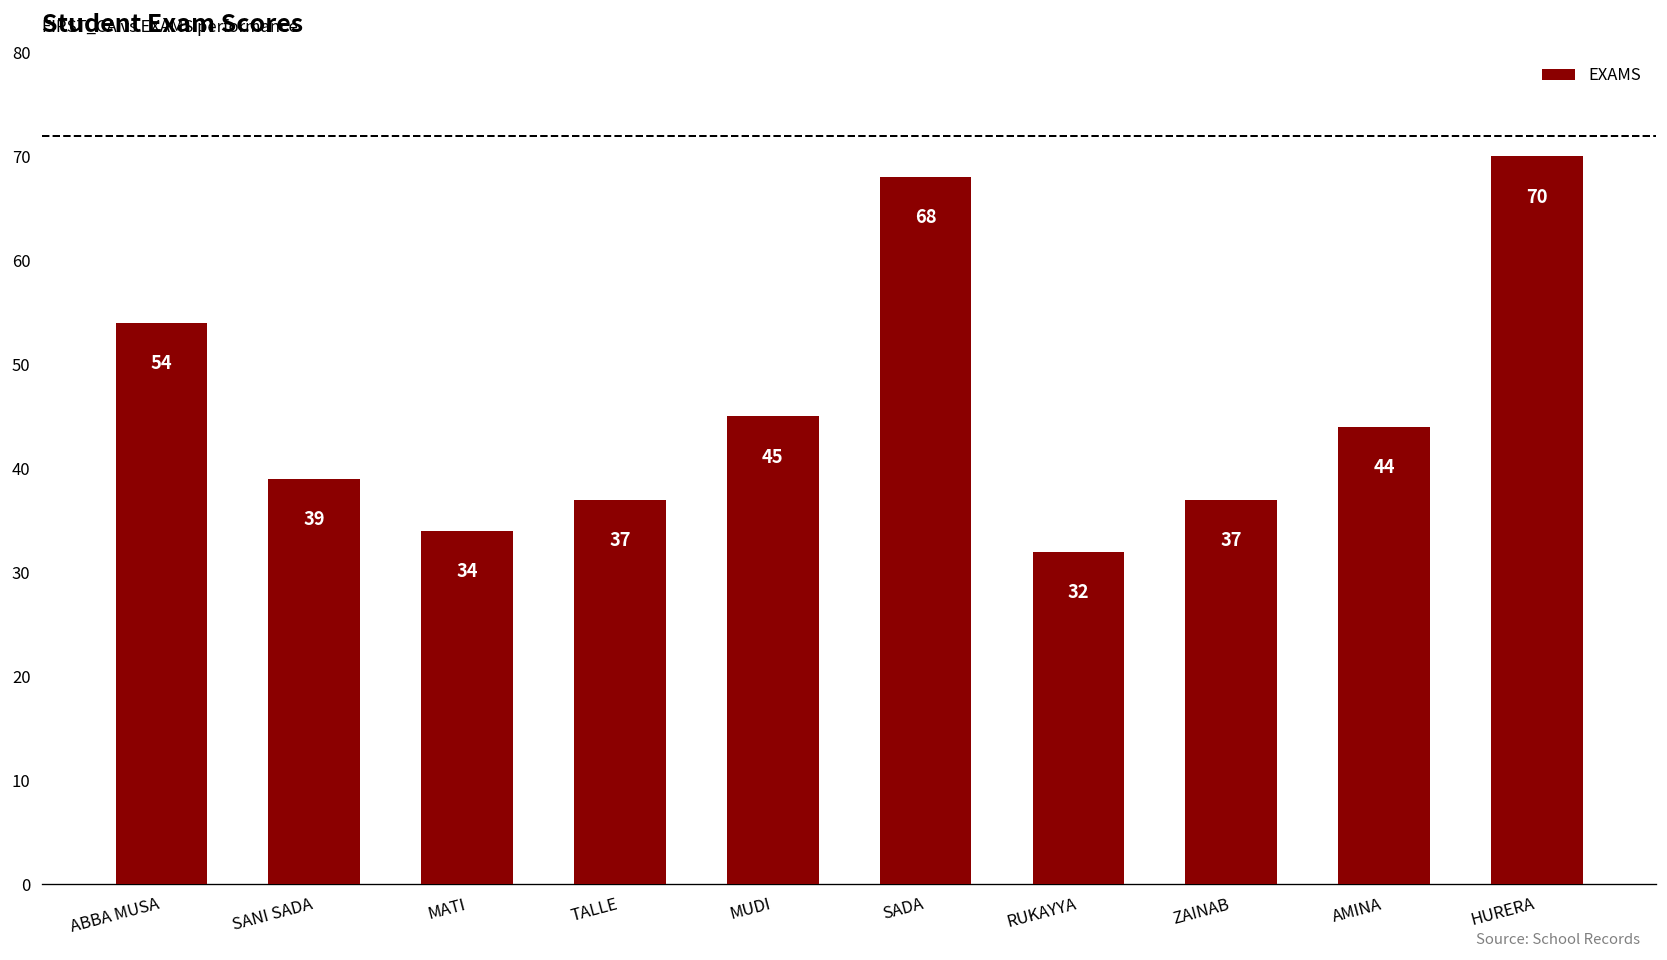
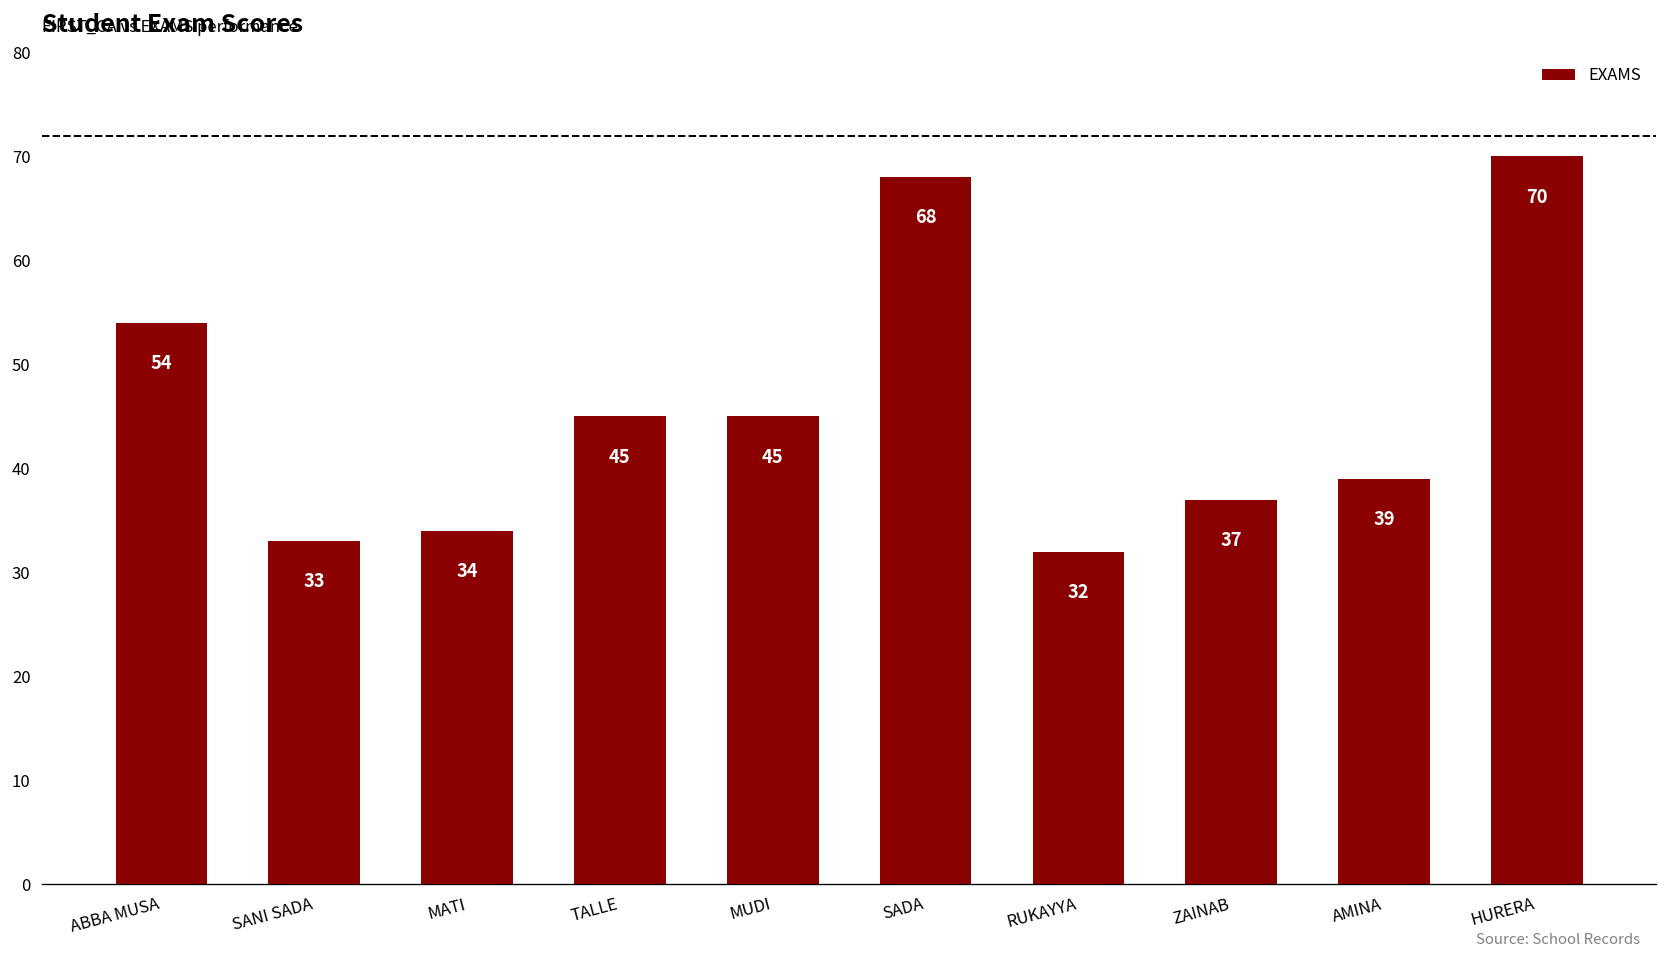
  {
    "ABBA MUSA": 54,
-   "SANI SADA": 39,
+   "SANI SADA": 33,
    "MATI": 34,
-   "TALLE": 37,
+   "TALLE": 45,
    "MUDI": 45,
    "SADA": 68,
    "RUKAYYA": 32,
    "ZAINAB": 37,
-   "AMINA": 44,
+   "AMINA": 39,
    "HURERA": 70
  }
